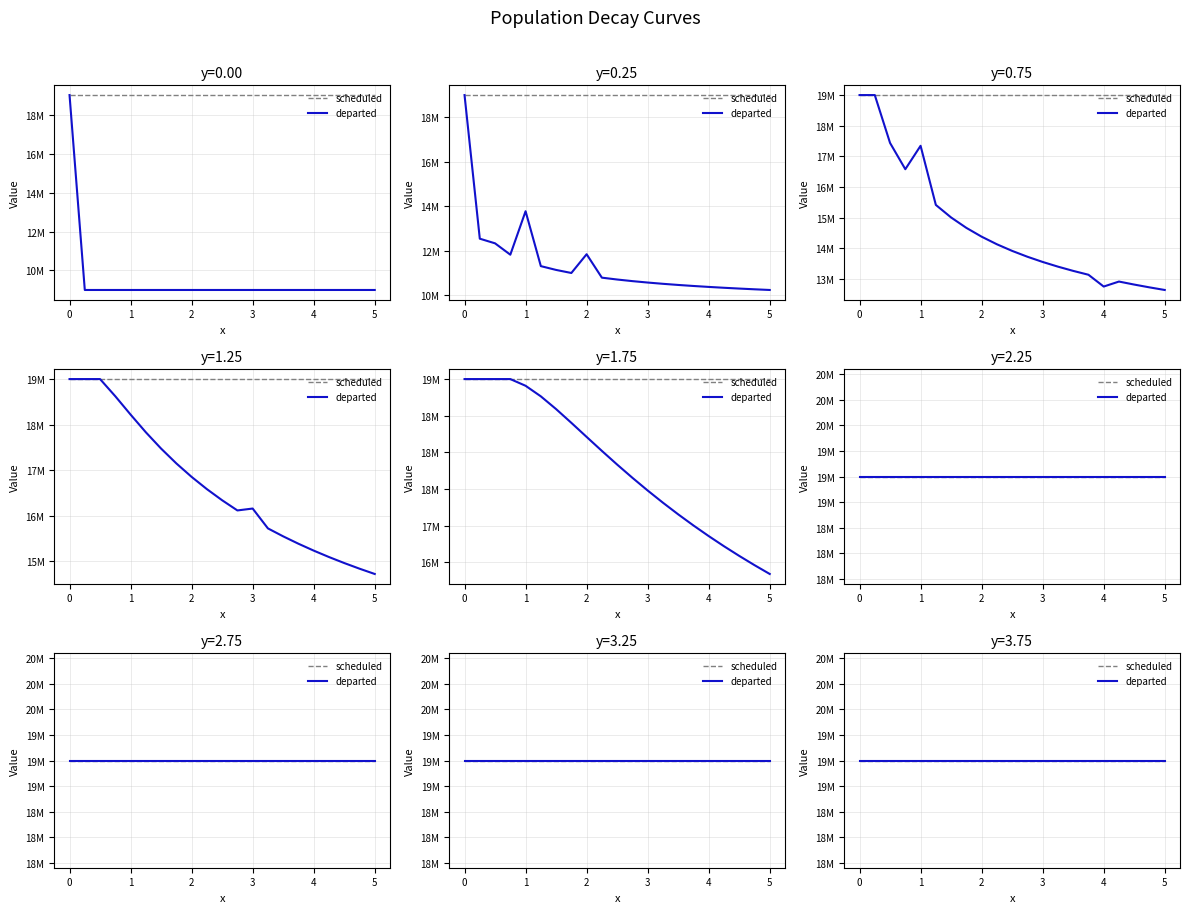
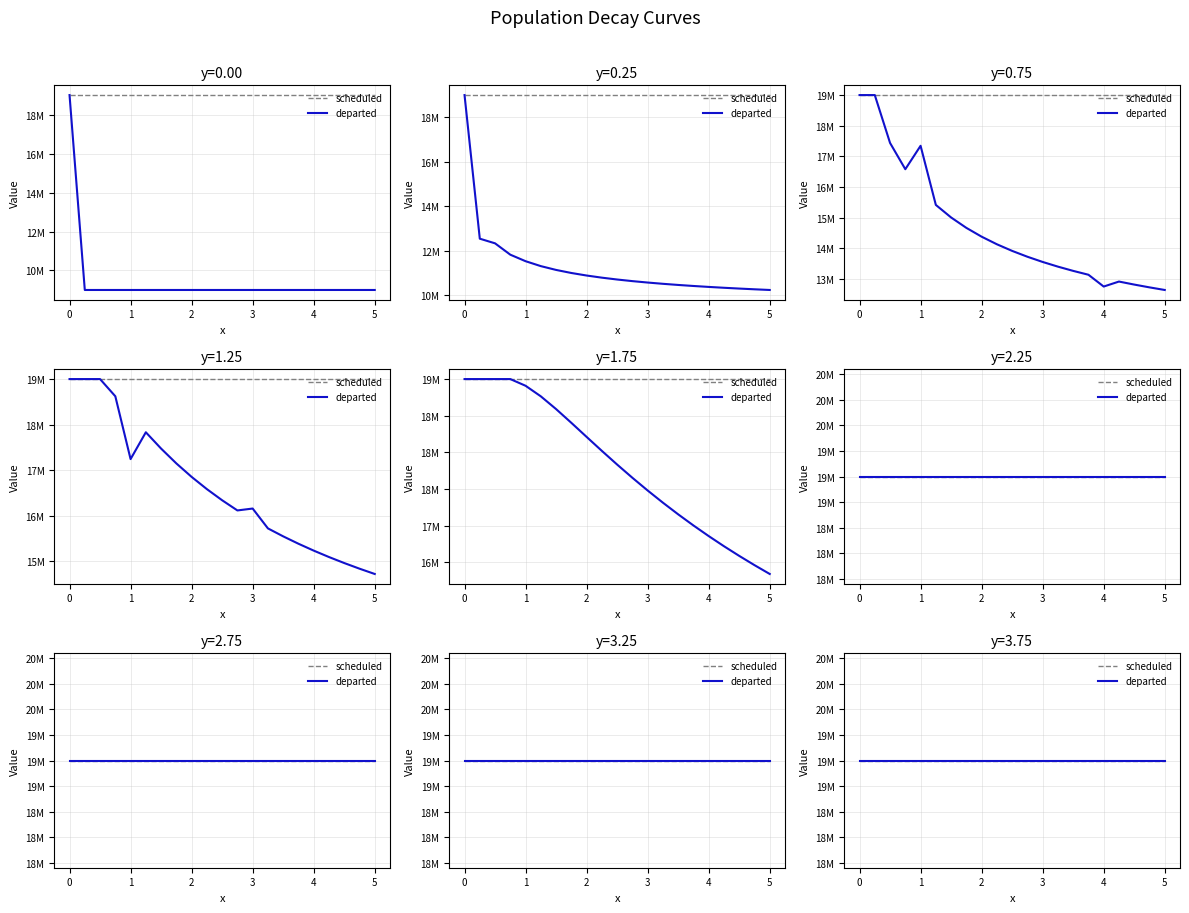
  {
    "y=0.00": {
      "scheduled": {
        "1": 19000000,
        "2": 19000000,
        "3": 19000000,
        "4": 19000000,
        "5": 19000000
      },
      "departed": {
        "1": 9000000,
        "2": 9000000,
        "3": 9000000,
        "4": 9000000,
        "5": 9000000
      }
    },
    "y=0.25": {
      "scheduled": {
        "1": 19000000,
        "2": 19000000,
        "3": 19000000,
        "4": 19000000,
        "5": 19000000
      },
      "departed": {
-       "1": 13800000,
-       "2": 11900000,
+       "1": 11500000,
+       "2": 10900000,
        "3": 10600000,
        "4": 10400000,
        "5": 10200000
      }
    },
    "y=0.75": {
      "scheduled": {
        "1": 19000000,
        "2": 19000000,
        "3": 19000000,
        "4": 19000000,
        "5": 19000000
      },
      "departed": {
        "1": 17300000,
        "2": 14400000,
        "3": 13600000,
        "4": 12800000,
        "5": 12600000
      }
    },
    "y=1.25": {
      "scheduled": {
        "1": 19000000,
        "2": 19000000,
        "3": 19000000,
        "4": 19000000,
        "5": 19000000
      },
      "departed": {
-       "1": 18200000,
+       "1": 17200000,
        "2": 16900000,
        "3": 16200000,
        "4": 15200000,
        "5": 14700000
      }
    }
  }
